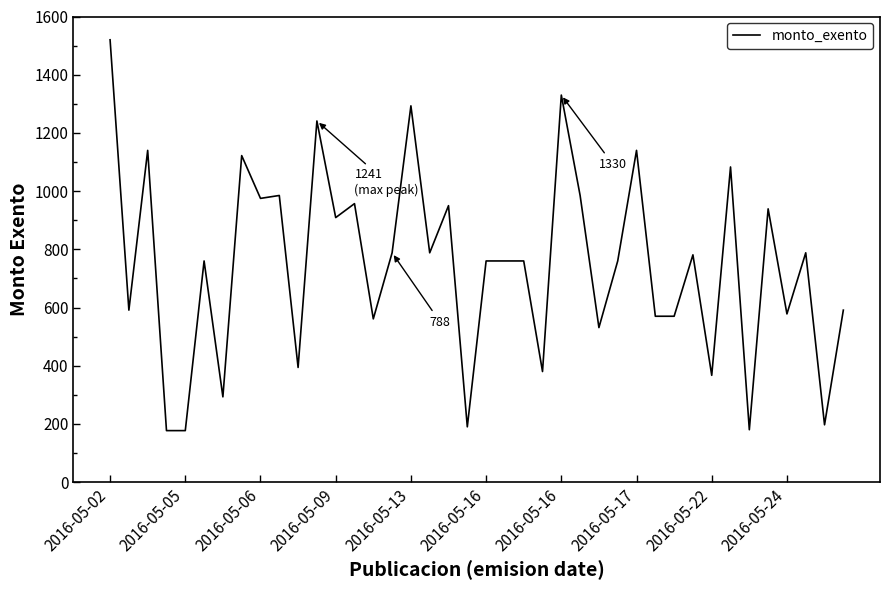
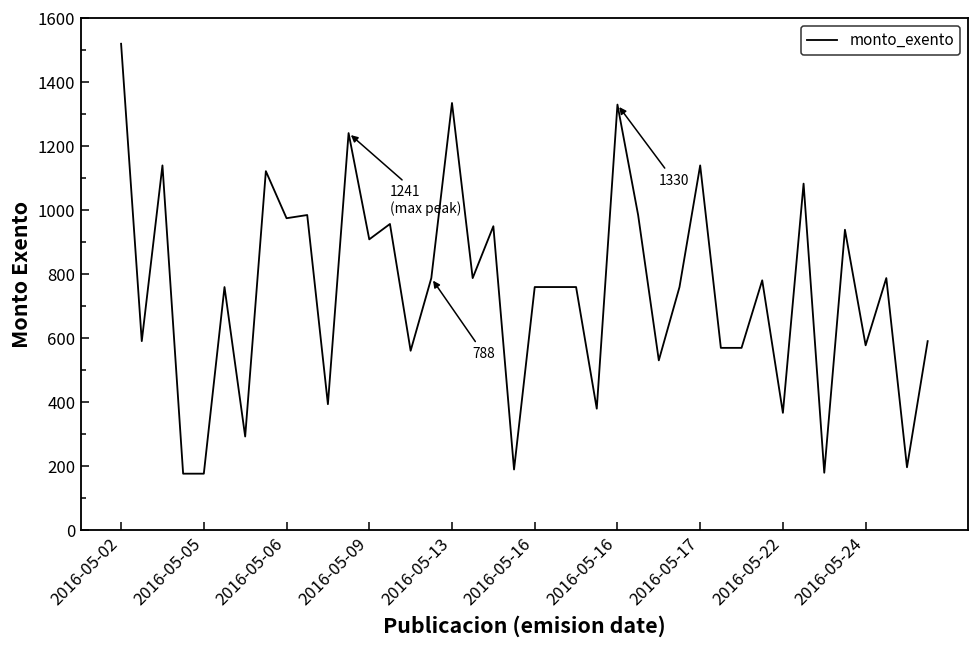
  {
    "2016-05-02": 1520,
-   "2016-05-13": 1290,
+   "2016-05-13": 1340,
    "2016-05-24": 580
  }
